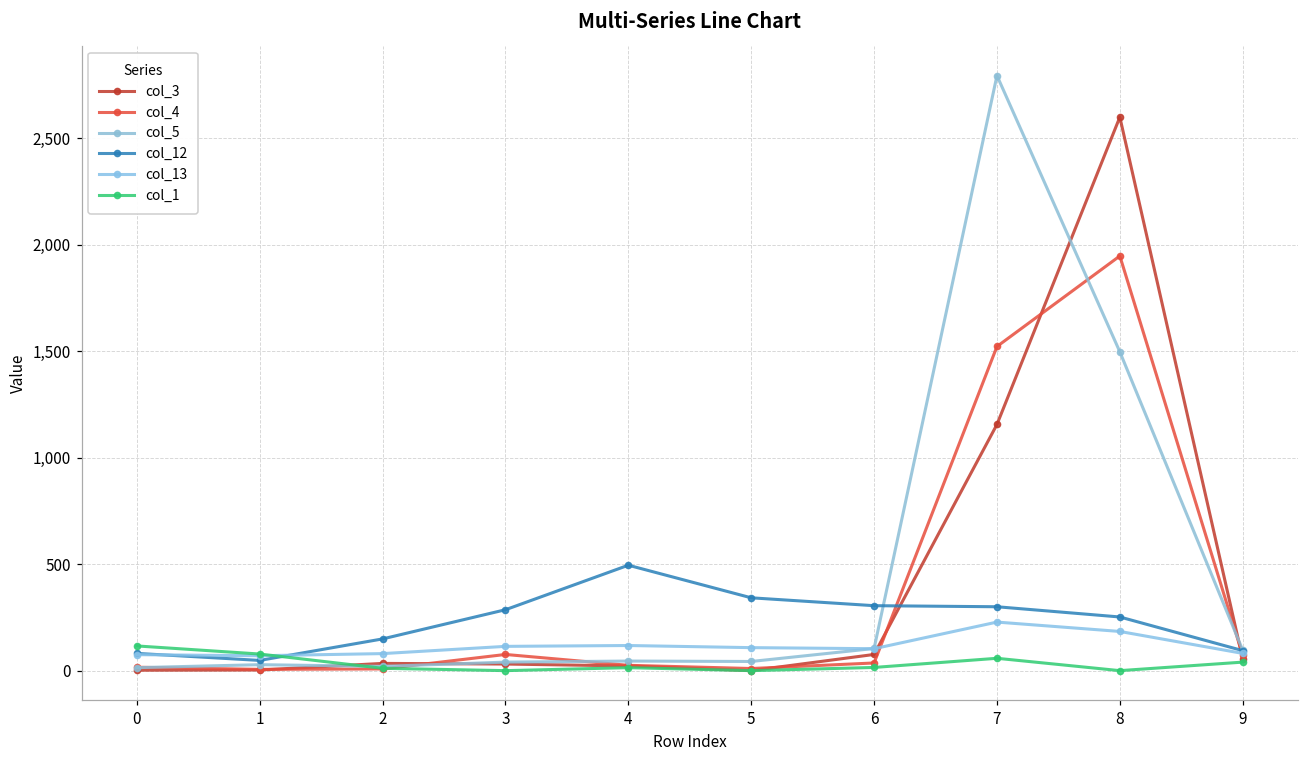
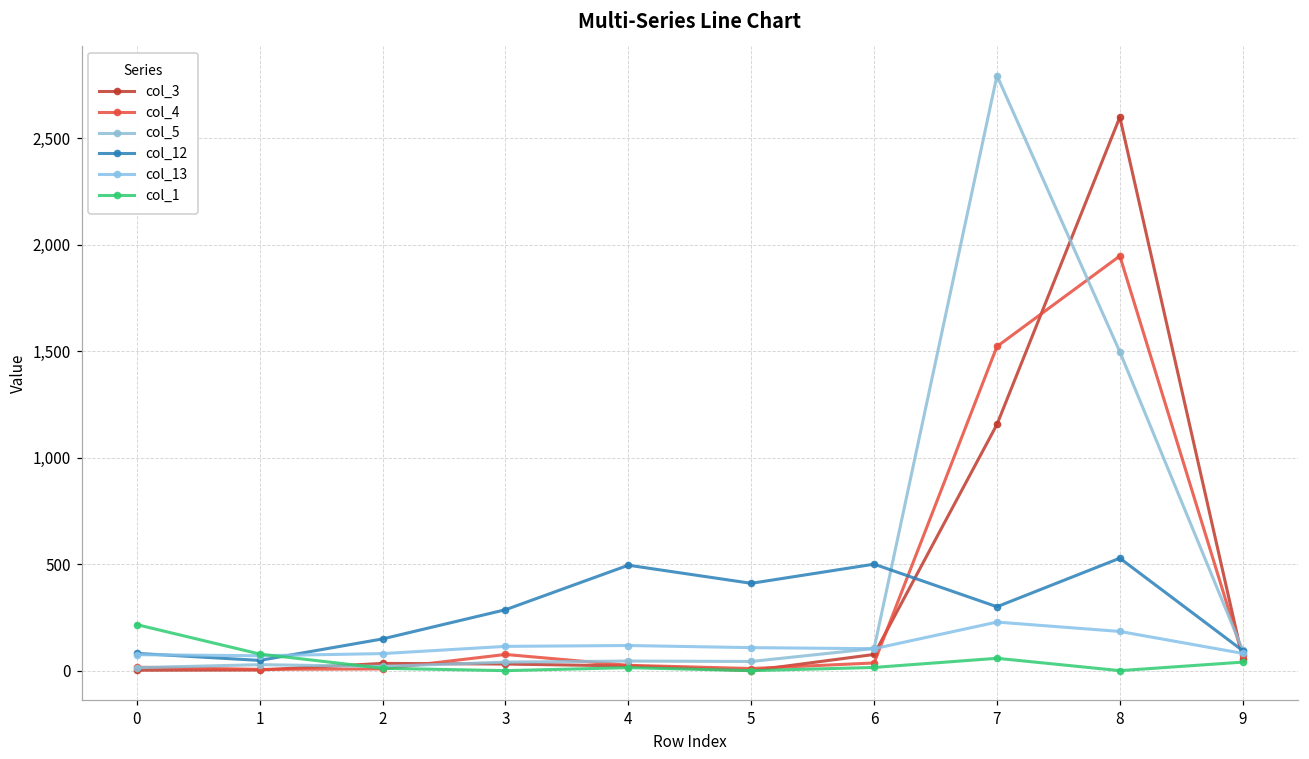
  {
    "col_12": {
      "1": 50,
      "2": 150,
      "3": 290,
      "4": 500,
-     "5": 340,
-     "6": 310,
+     "5": 410,
+     "6": 500,
      "7": 300,
-     "8": 250
+     "8": 530
    },
    "col_1": {
-     "0": 120,
+     "0": 220,
      "3": 0,
      "6": 20,
      "7": 60,
      "8": 0,
      "9": 40
    }
  }
